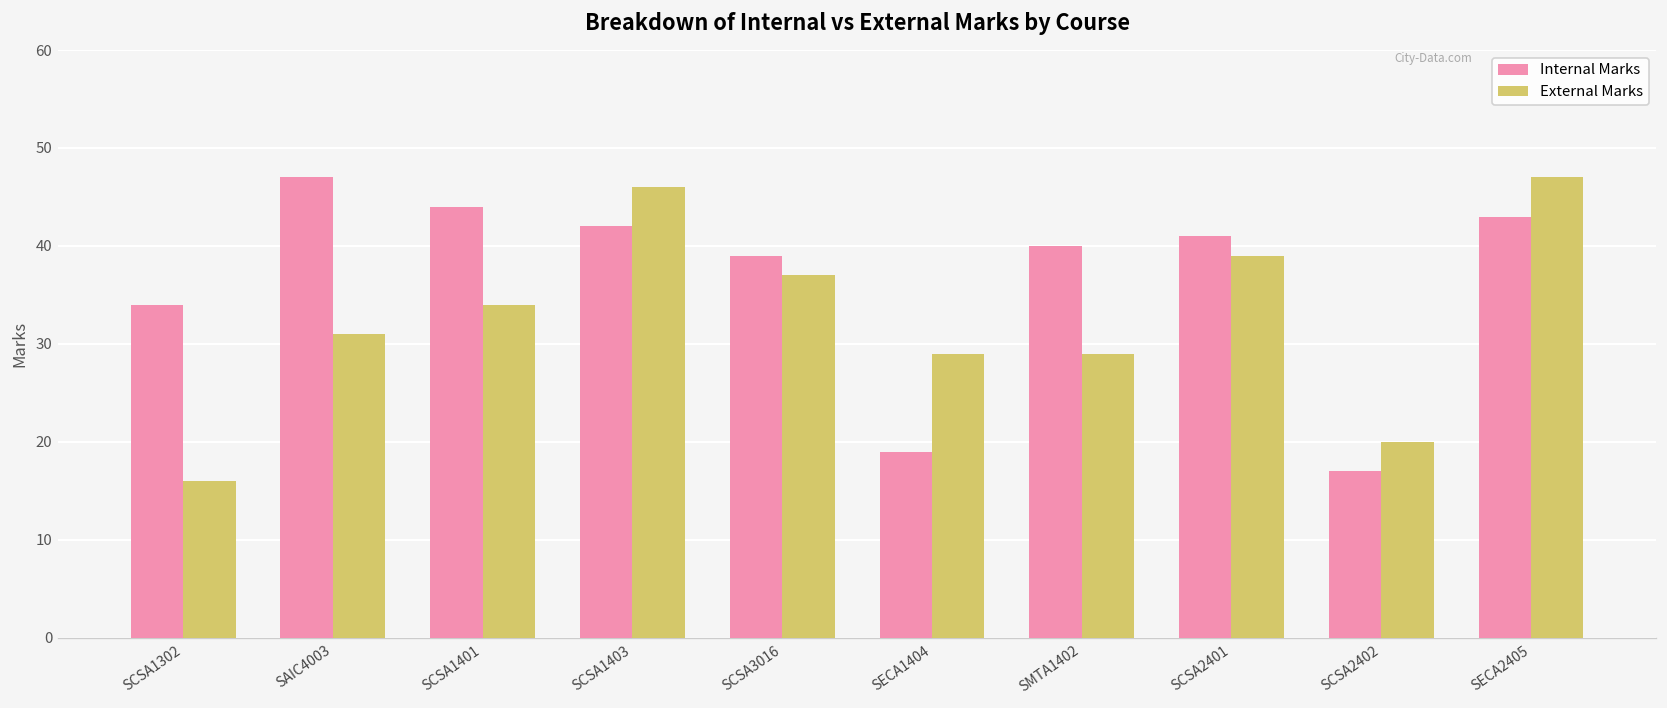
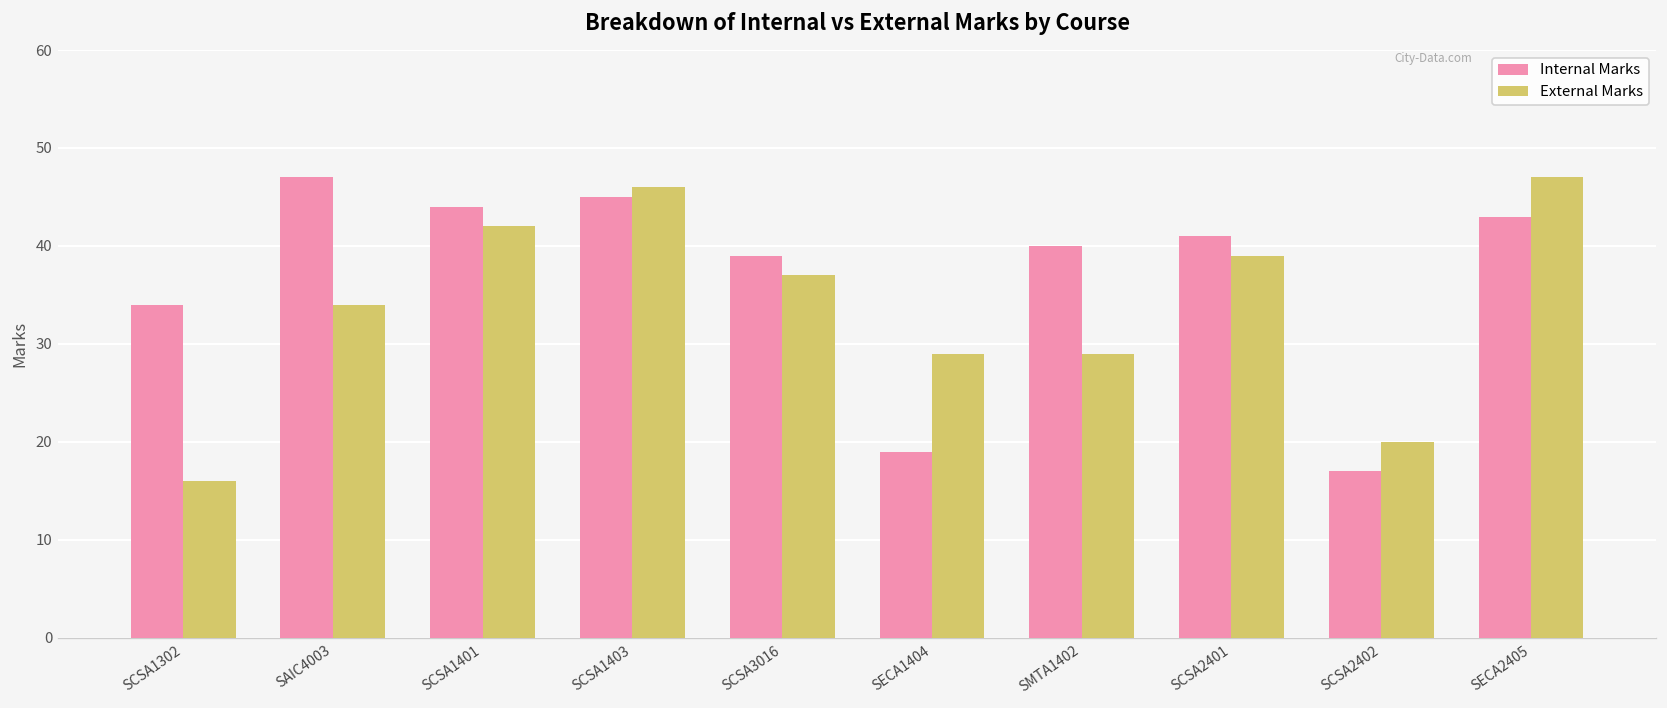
  {
    "Internal Marks": {
      "SCSA1302": 34,
      "SAIC4003": 47,
      "SCSA1401": 44,
-     "SCSA1403": 42,
+     "SCSA1403": 45,
      "SCSA3016": 39,
      "SECA1404": 19,
      "SMTA1402": 40,
      "SCSA2401": 41,
      "SCSA2402": 17,
      "SECA2405": 43
    },
    "External Marks": {
      "SCSA1302": 16,
-     "SAIC4003": 31,
-     "SCSA1401": 34,
+     "SAIC4003": 34,
+     "SCSA1401": 42,
      "SCSA1403": 46,
      "SCSA3016": 37,
      "SECA1404": 29,
      "SMTA1402": 29,
      "SCSA2401": 39,
      "SCSA2402": 20,
      "SECA2405": 47
    }
  }
